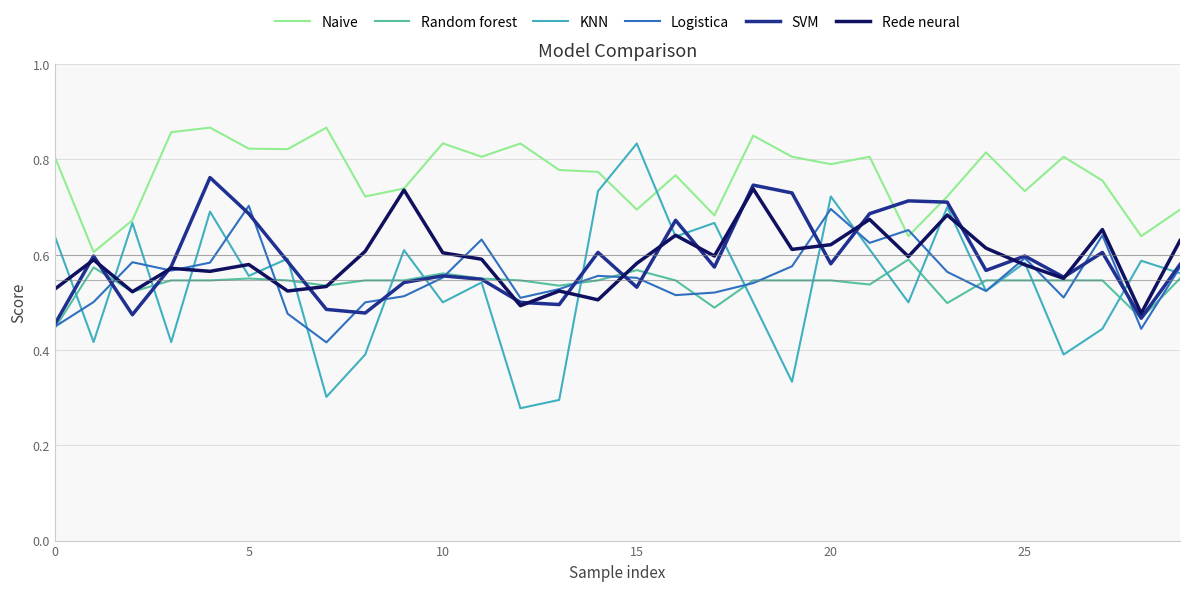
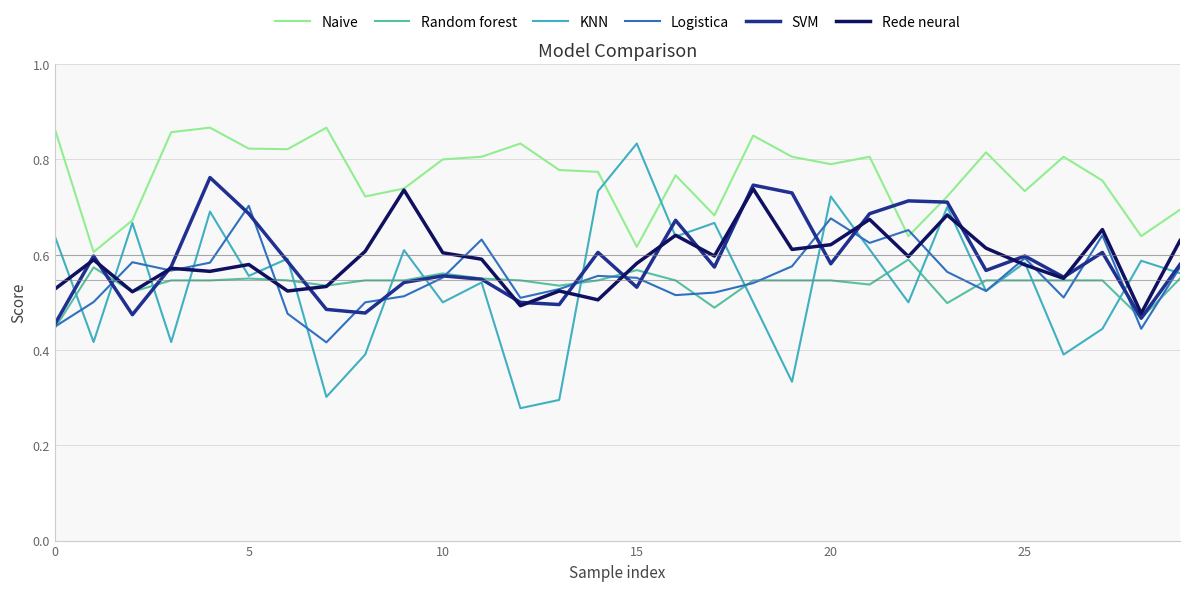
  {
    "Naive": {
-     "0": 0.81,
+     "0": 0.86,
      "5": 0.82,
-     "10": 0.83,
-     "15": 0.69,
+     "10": 0.80,
+     "15": 0.62,
      "20": 0.79,
      "25": 0.73
    },
    "Logistica": {
      "5": 0.70,
      "15": 0.55,
-     "20": 0.70
+     "20": 0.68
    }
  }
